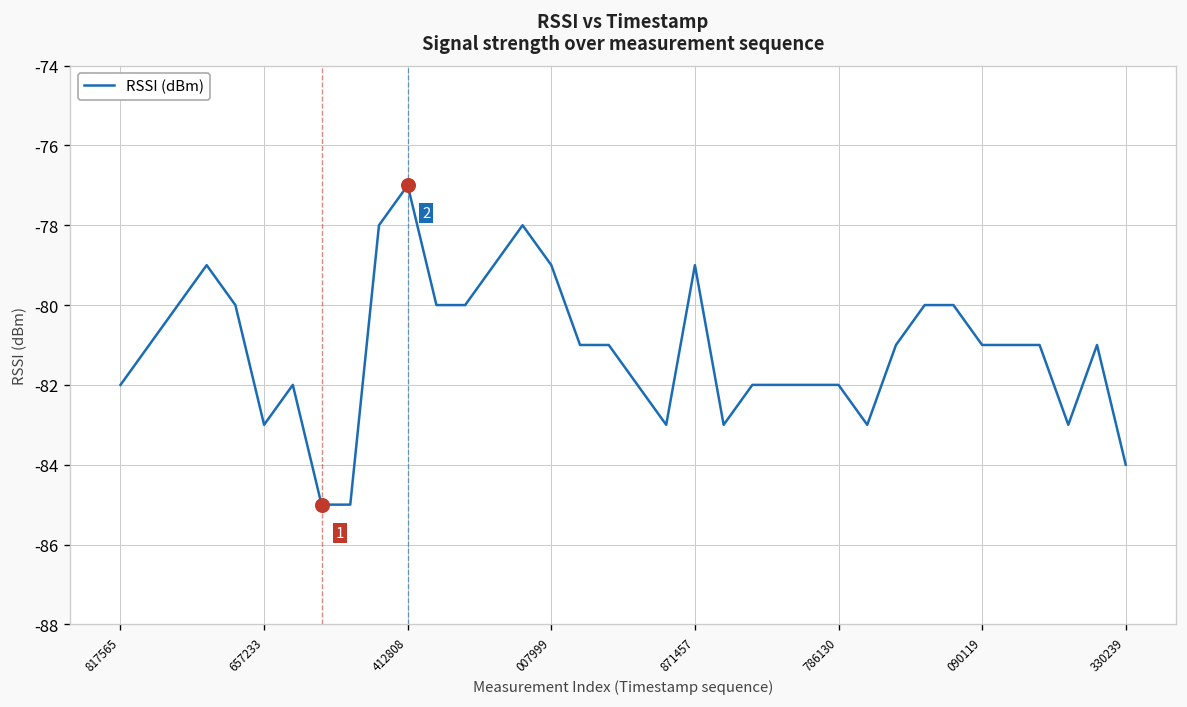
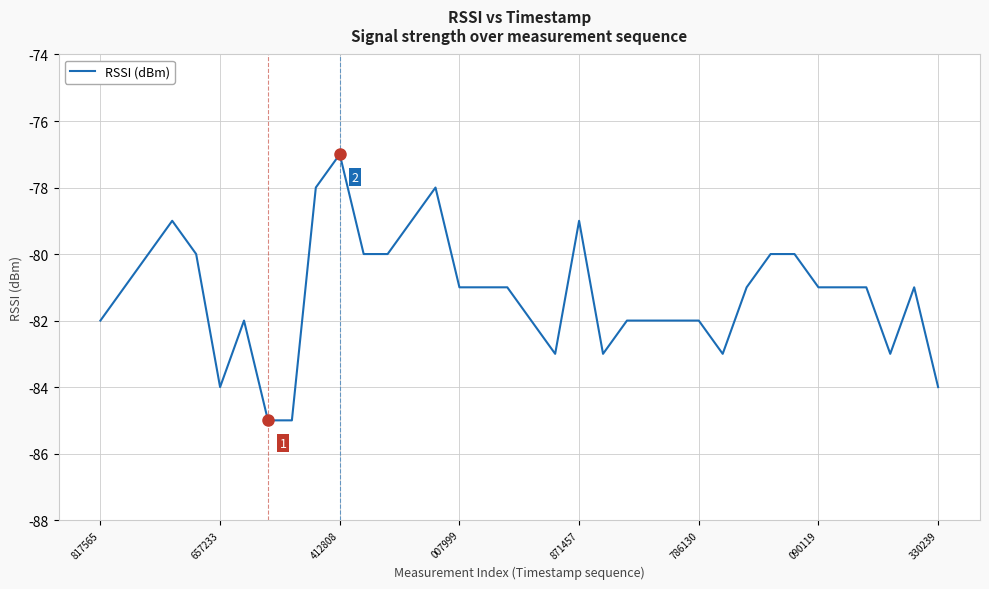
  {
    "RSSI (dBm)": {
      "817565": -82,
-     "657233": -83,
-     "007999": -79,
+     "657233": -84,
+     "007999": -81,
      "871457": -79,
      "786130": -82,
      "090119": -81,
      "330239": -84
    }
  }
